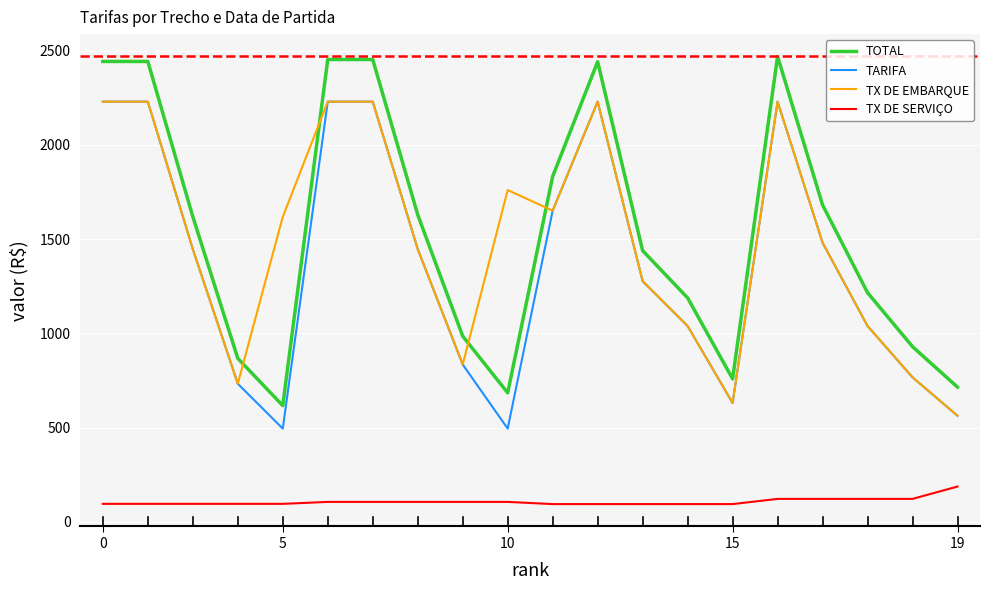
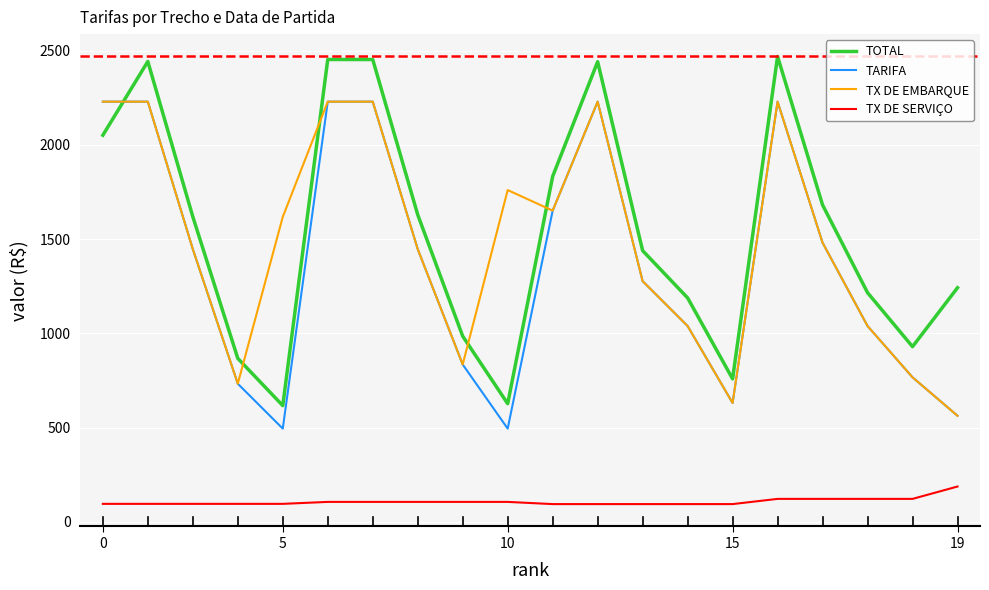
  {
    "TOTAL": {
-     "0": 2440,
+     "0": 2050,
      "5": 620,
-     "10": 680,
+     "10": 630,
      "15": 760,
-     "19": 720
+     "19": 1240
    },
    "TARIFA": {
      "5": 500,
      "10": 500
    },
    "TX DE EMBARQUE": {
      "5": 1620,
      "10": 1760
    },
    "TX DE SERVIÇO": {
      "0": 100,
      "5": 100,
      "10": 110,
      "15": 90,
      "19": 190
    }
  }
